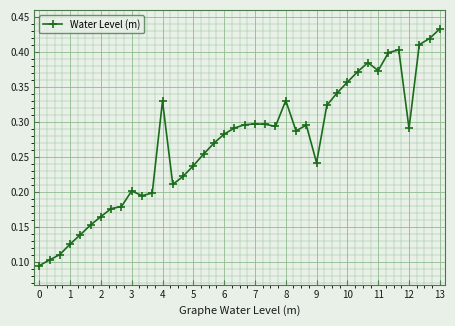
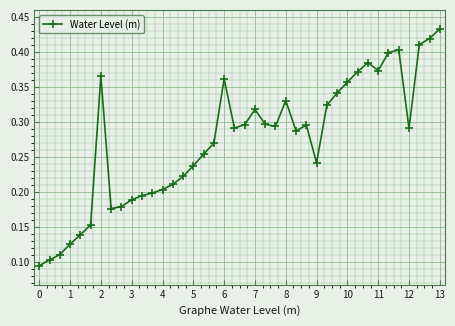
  {
    "0": 0.09,
    "1": 0.13,
-   "2": 0.16,
-   "3": 0.20,
-   "4": 0.33,
+   "2": 0.37,
+   "3": 0.19,
+   "4": 0.20,
    "5": 0.24,
-   "6": 0.28,
-   "7": 0.30,
+   "6": 0.36,
+   "7": 0.32,
    "8": 0.33,
    "9": 0.24,
    "10": 0.36,
    "11": 0.37,
    "12": 0.29,
    "13": 0.43
  }
